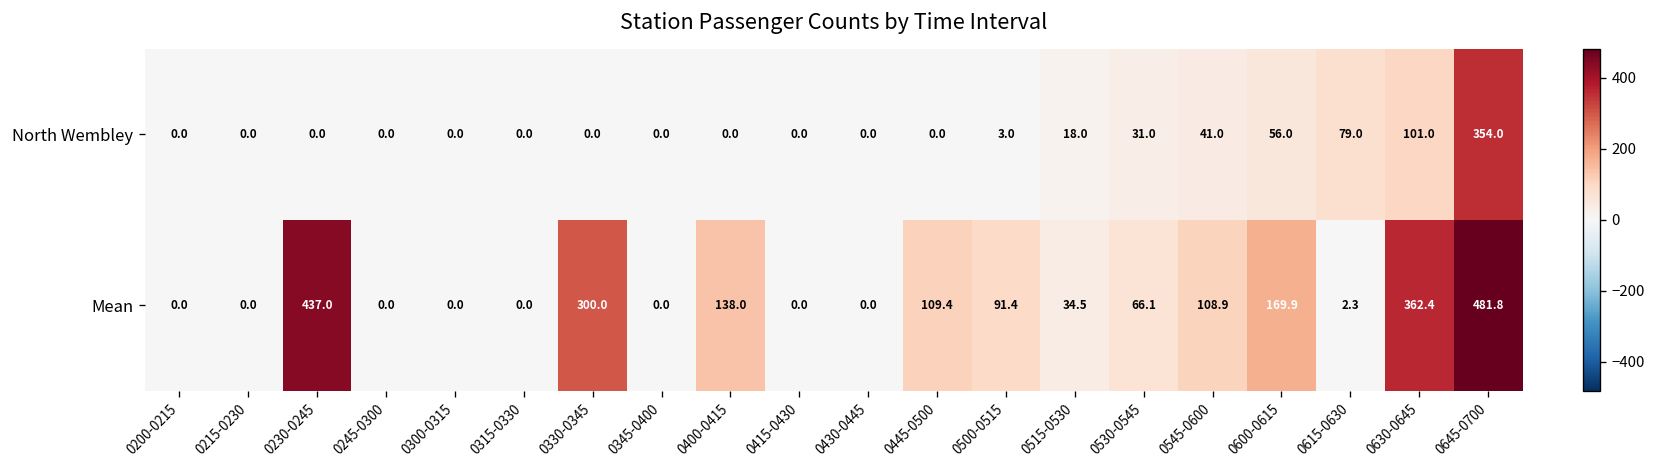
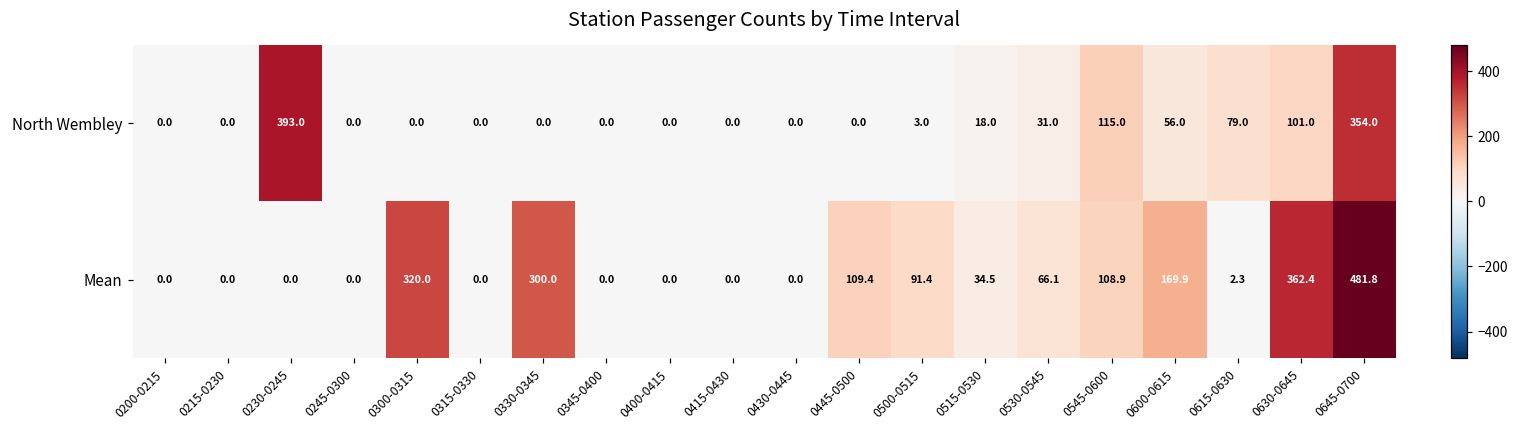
  {
    "North Wembley": {
      "0200-0215": 0.0,
      "0215-0230": 0.0,
-     "0230-0245": 0.0,
+     "0230-0245": 393.0,
      "0245-0300": 0.0,
      "0300-0315": 0.0,
      "0315-0330": 0.0,
      "0330-0345": 0.0,
      "0345-0400": 0.0,
      "0400-0415": 0.0,
      "0415-0430": 0.0,
      "0430-0445": 0.0,
      "0445-0500": 0.0,
      "0500-0515": 3.0,
      "0515-0530": 18.0,
      "0530-0545": 31.0,
-     "0545-0600": 41.0,
+     "0545-0600": 115.0,
      "0600-0615": 56.0,
      "0615-0630": 79.0,
      "0630-0645": 101.0,
      "0645-0700": 354.0
    },
    "Mean": {
      "0200-0215": 0.0,
      "0215-0230": 0.0,
-     "0230-0245": 437.0,
+     "0230-0245": 0.0,
      "0245-0300": 0.0,
-     "0300-0315": 0.0,
+     "0300-0315": 320.0,
      "0315-0330": 0.0,
      "0330-0345": 300.0,
      "0345-0400": 0.0,
-     "0400-0415": 138.0,
+     "0400-0415": 0.0,
      "0415-0430": 0.0,
      "0430-0445": 0.0,
      "0445-0500": 109.4,
      "0500-0515": 91.4,
      "0515-0530": 34.5,
      "0530-0545": 66.1,
      "0545-0600": 108.9,
      "0600-0615": 169.9,
      "0615-0630": 2.3,
      "0630-0645": 362.4,
      "0645-0700": 481.8
    }
  }
